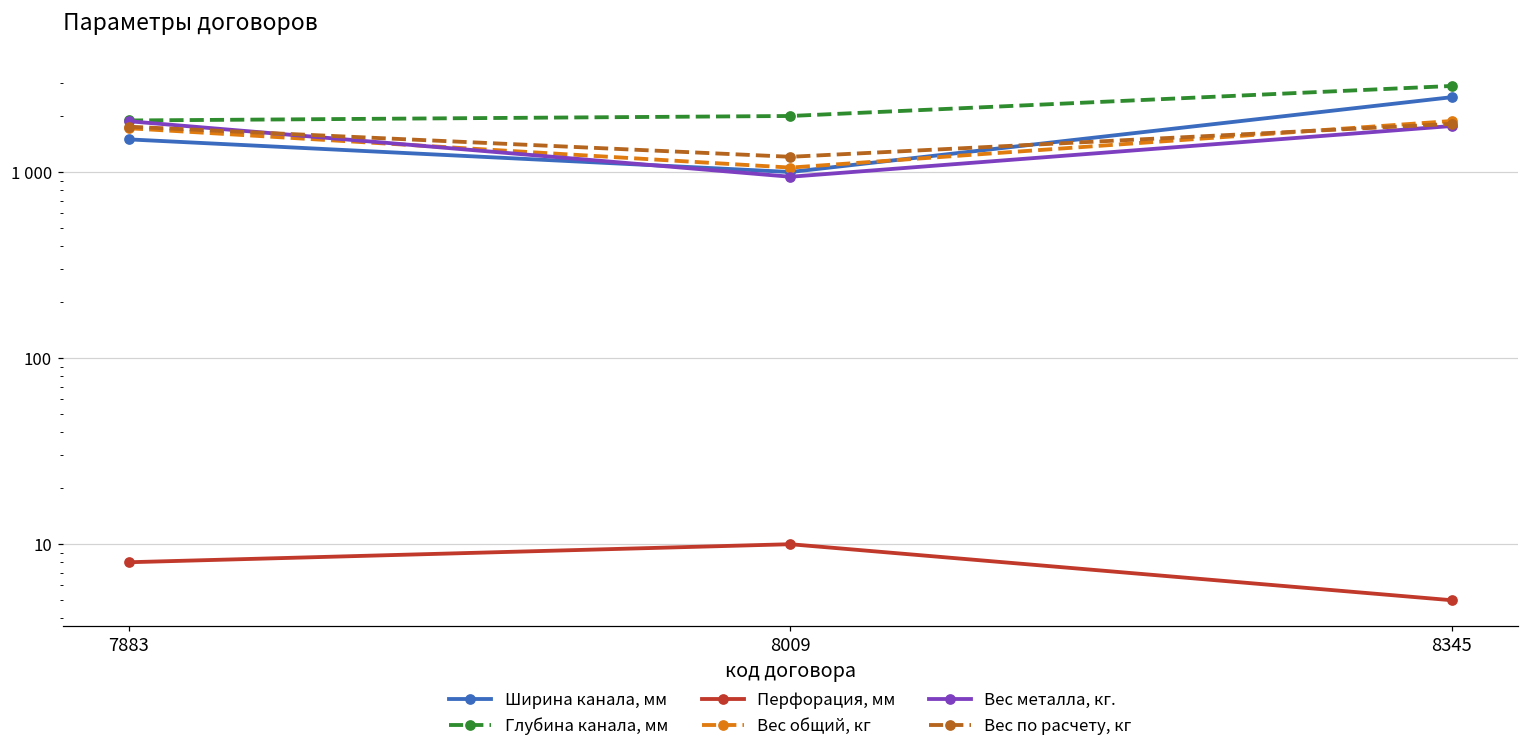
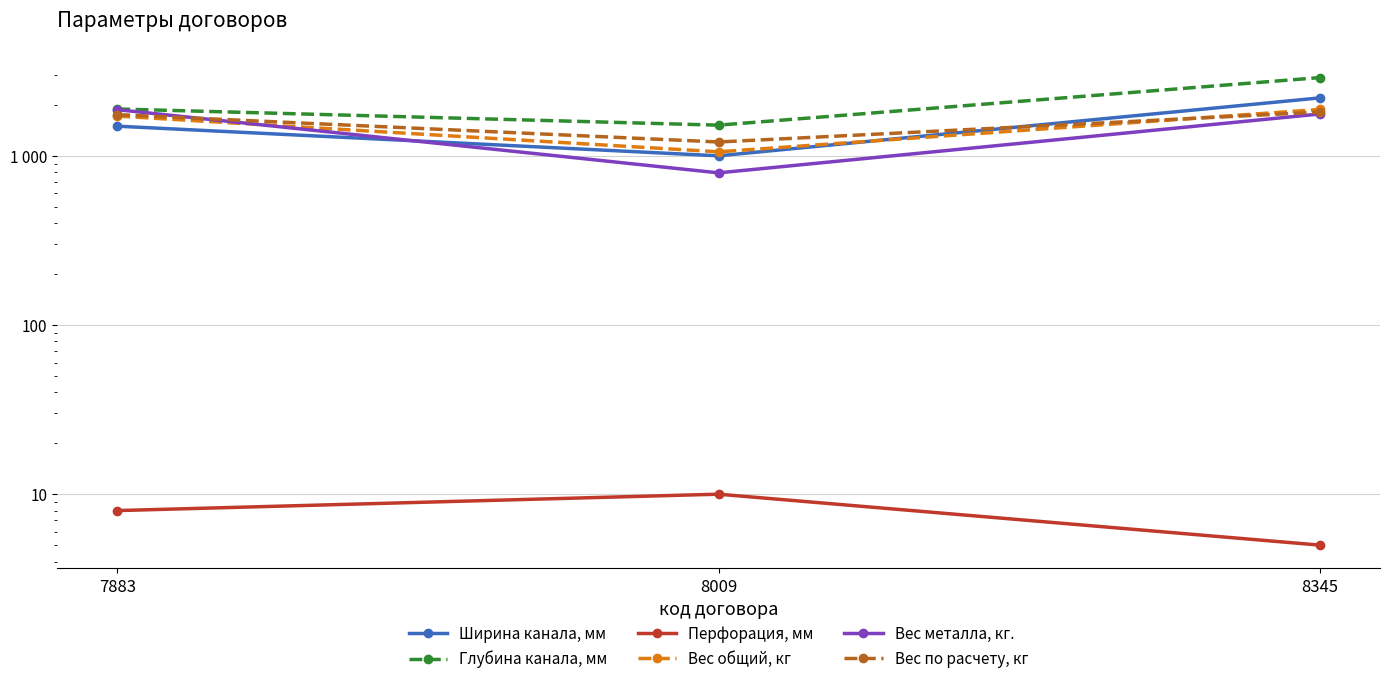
  {
    "Ширина канала, мм": {
      "7883": 1500,
      "8009": 1000,
-     "8345": 2500
+     "8345": 2200
    },
    "Глубина канала, мм": {
-     "8009": 2000,
+     "8009": 1500,
      "8345": 2900
    },
    "Вес металла, кг.": {
-     "8009": 900
+     "8009": 800
    }
  }
